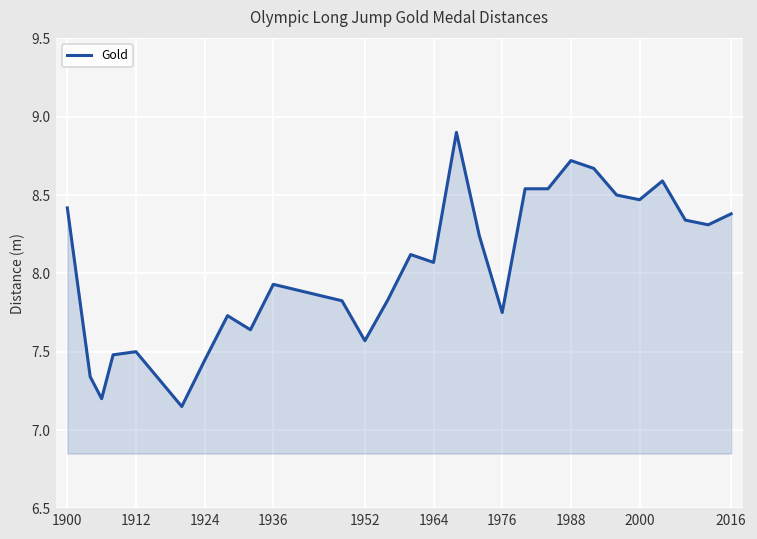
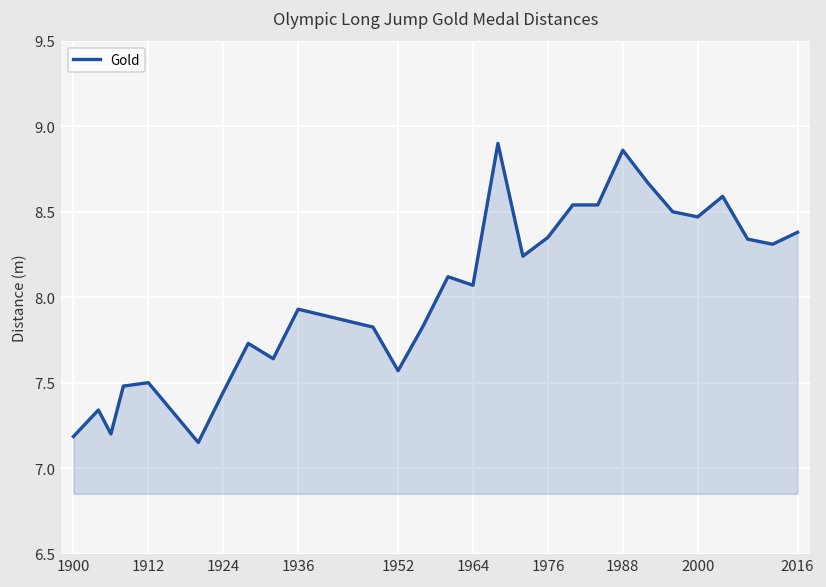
  {
-   "1900": 8.42,
+   "1900": 7.19,
    "1912": 7.50,
    "1924": 7.45,
    "1936": 7.93,
    "1952": 7.57,
    "1964": 8.07,
-   "1976": 7.75,
-   "1988": 8.72,
+   "1976": 8.35,
+   "1988": 8.86,
    "2000": 8.47,
    "2016": 8.38
  }
